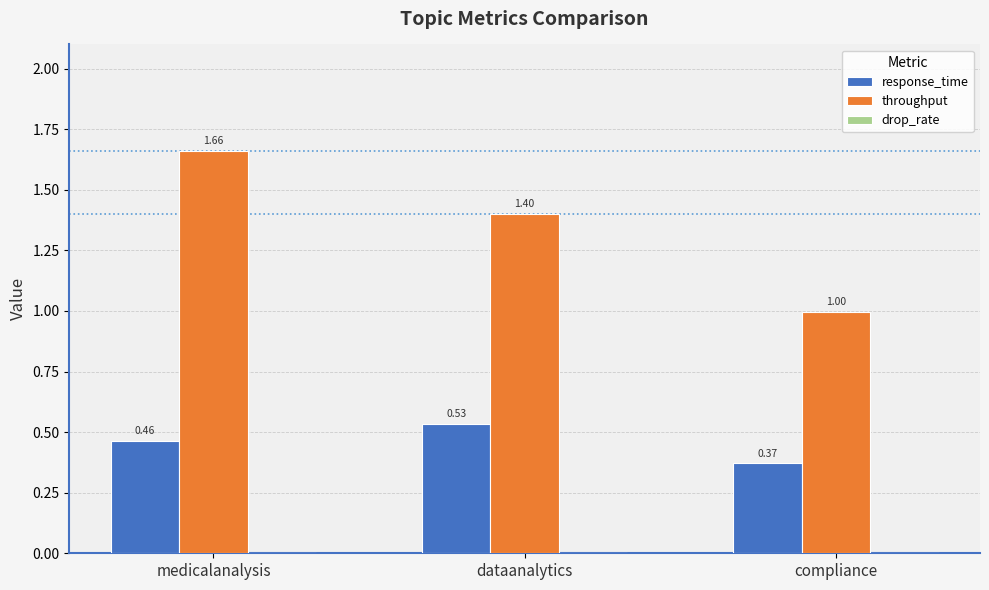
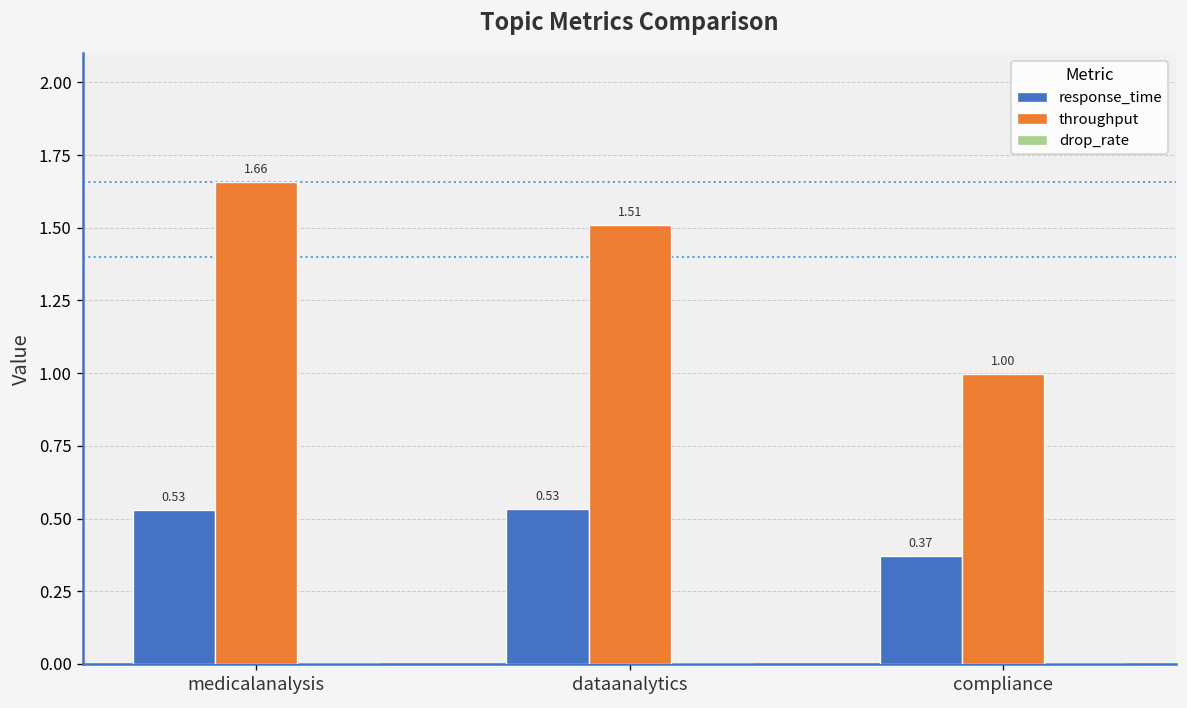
  {
    "response_time": {
-     "medicalanalysis": 0.46,
+     "medicalanalysis": 0.53,
      "dataanalytics": 0.53,
      "compliance": 0.37
    },
    "throughput": {
      "medicalanalysis": 1.66,
-     "dataanalytics": 1.40,
+     "dataanalytics": 1.51,
      "compliance": 1.00
    },
    "drop_rate": {
      "medicalanalysis": 0.00,
      "dataanalytics": 0.00,
      "compliance": 0.00
    }
  }
